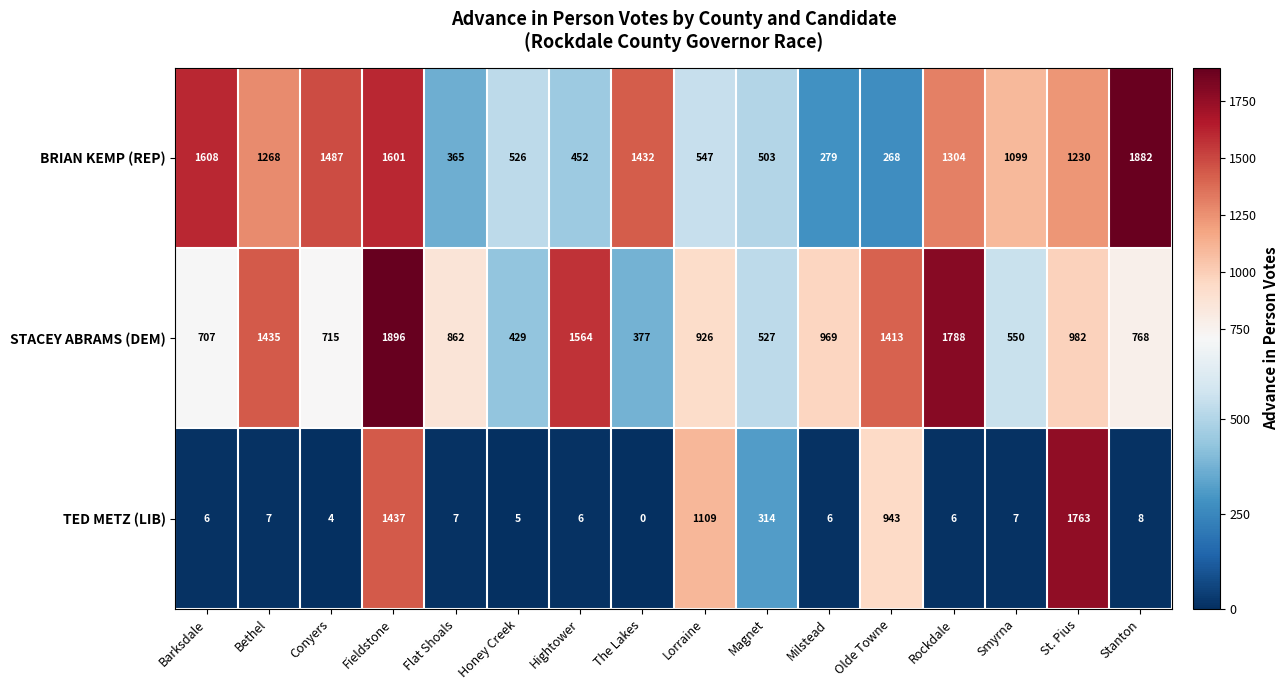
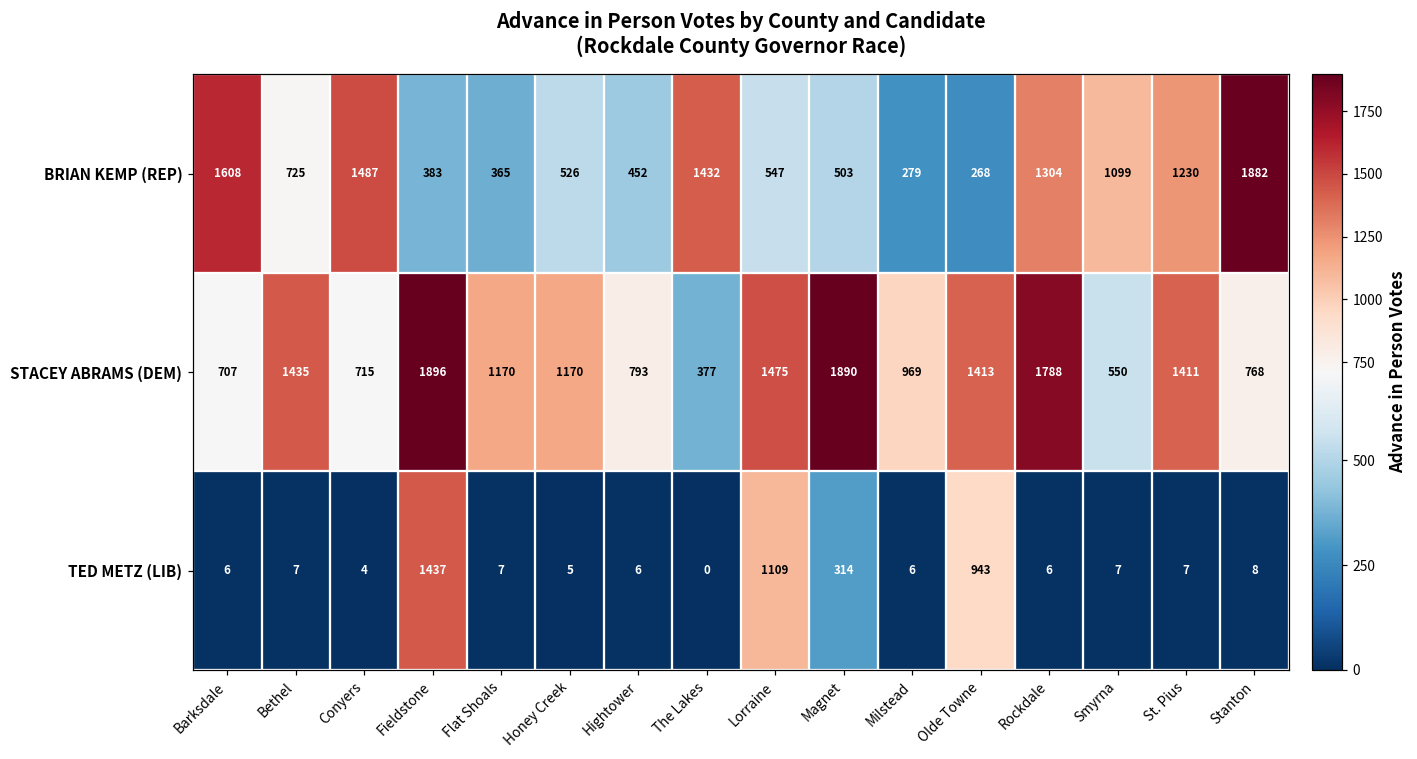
  {
    "BRIAN KEMP (REP)": {
      "Barksdale": 1608,
-     "Bethel": 1268,
+     "Bethel": 725,
      "Conyers": 1487,
-     "Fieldstone": 1601,
+     "Fieldstone": 383,
      "Flat Shoals": 365,
      "Honey Creek": 526,
      "Hightower": 452,
      "The Lakes": 1432,
      "Lorraine": 547,
      "Magnet": 503,
      "Milstead": 279,
      "Olde Towne": 268,
      "Rockdale": 1304,
      "Smyrna": 1099,
      "St. Pius": 1230,
      "Stanton": 1882
    },
    "STACEY ABRAMS (DEM)": {
      "Barksdale": 707,
      "Bethel": 1435,
      "Conyers": 715,
      "Fieldstone": 1896,
-     "Flat Shoals": 862,
-     "Honey Creek": 429,
-     "Hightower": 1564,
+     "Flat Shoals": 1170,
+     "Honey Creek": 1170,
+     "Hightower": 793,
      "The Lakes": 377,
-     "Lorraine": 926,
-     "Magnet": 527,
+     "Lorraine": 1475,
+     "Magnet": 1890,
      "Milstead": 969,
      "Olde Towne": 1413,
      "Rockdale": 1788,
      "Smyrna": 550,
-     "St. Pius": 982,
+     "St. Pius": 1411,
      "Stanton": 768
    },
    "TED METZ (LIB)": {
      "Barksdale": 6,
      "Bethel": 7,
      "Conyers": 4,
      "Fieldstone": 1437,
      "Flat Shoals": 7,
      "Honey Creek": 5,
      "Hightower": 6,
      "The Lakes": 0,
      "Lorraine": 1109,
      "Magnet": 314,
      "Milstead": 6,
      "Olde Towne": 943,
      "Rockdale": 6,
      "Smyrna": 7,
-     "St. Pius": 1763,
+     "St. Pius": 7,
      "Stanton": 8
    }
  }
